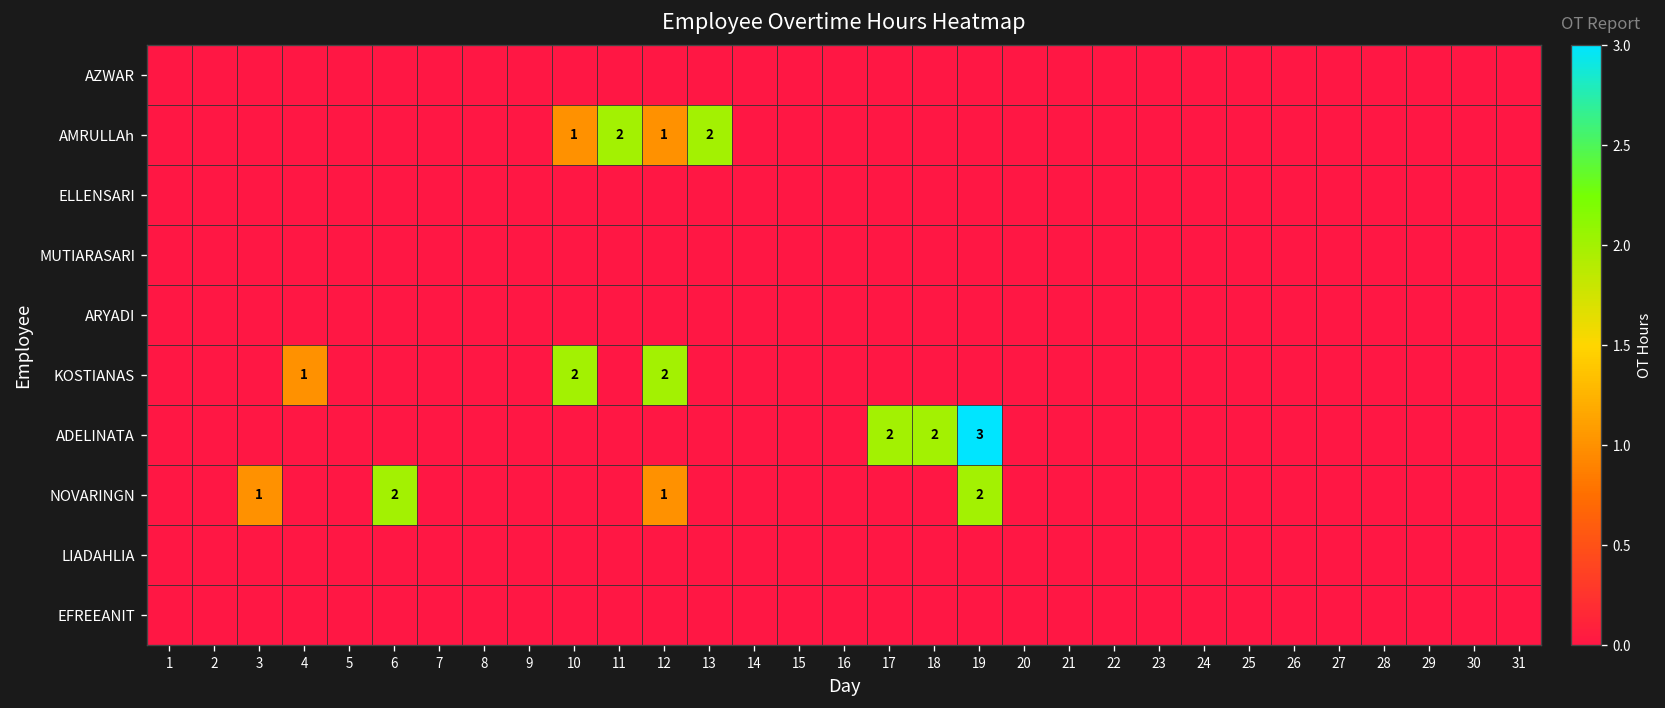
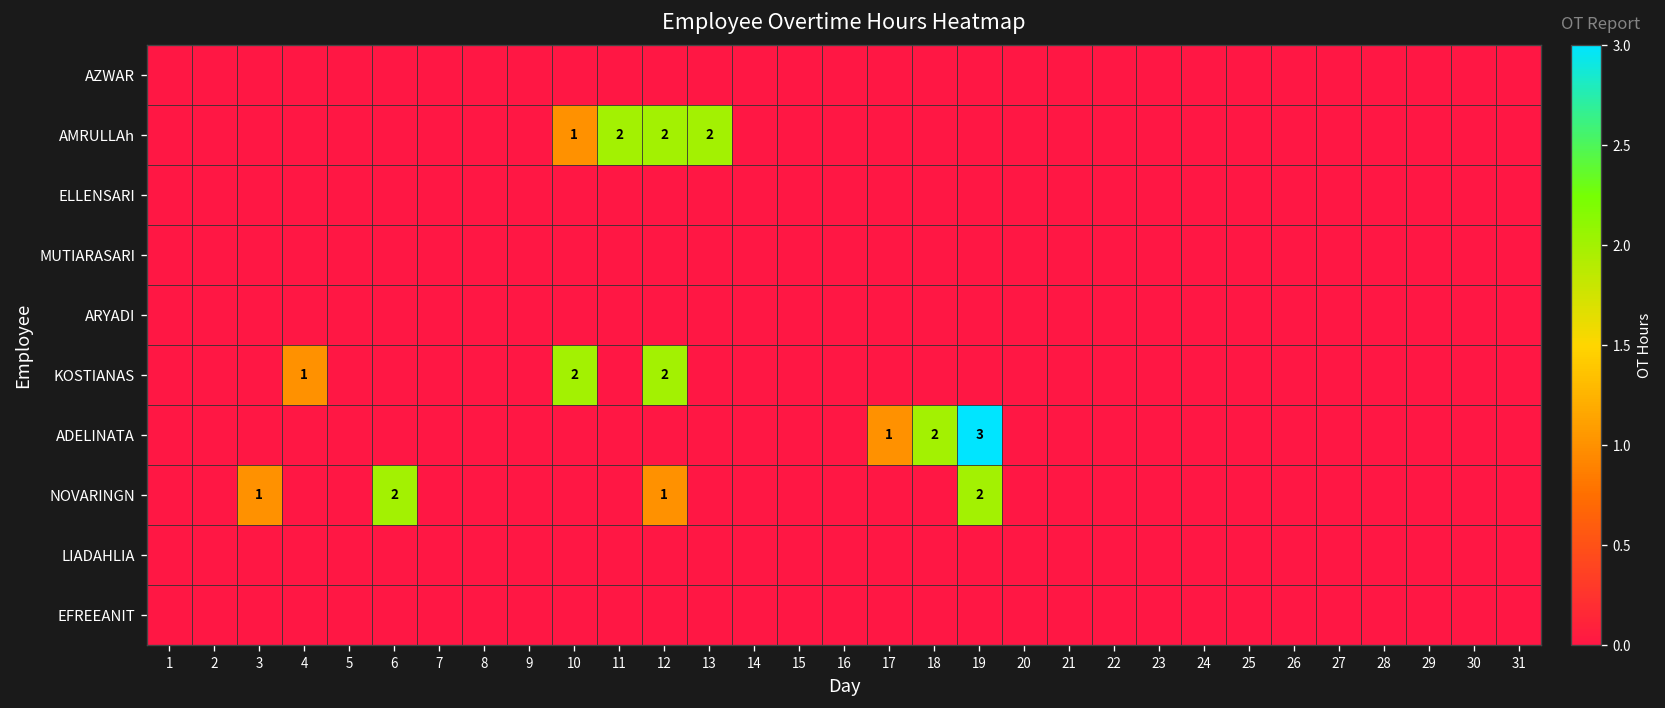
  {
    "AMRULLAh": {
      "10": 1,
      "11": 2,
-     "12": 1,
+     "12": 2,
      "13": 2
    },
    "KOSTIANAS": {
      "4": 1,
      "10": 2,
      "12": 2
    },
    "ADELINATA": {
-     "17": 2,
+     "17": 1,
      "18": 2,
      "19": 3
    },
    "NOVARINGN": {
      "3": 1,
      "6": 2,
      "12": 1,
      "19": 2
    }
  }
